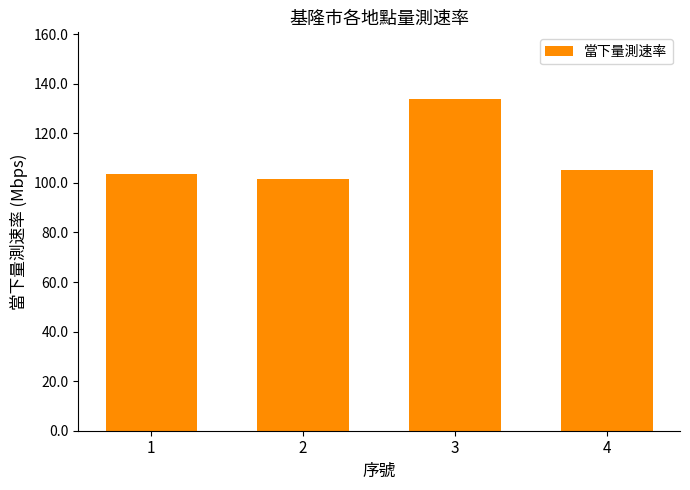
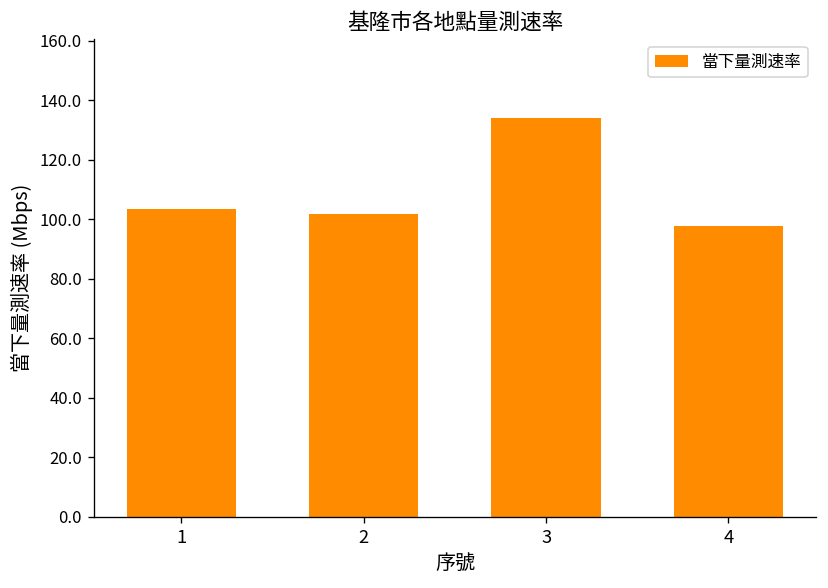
  {
    "1": 104,
    "2": 102,
    "3": 134,
-   "4": 105
+   "4": 98
  }
